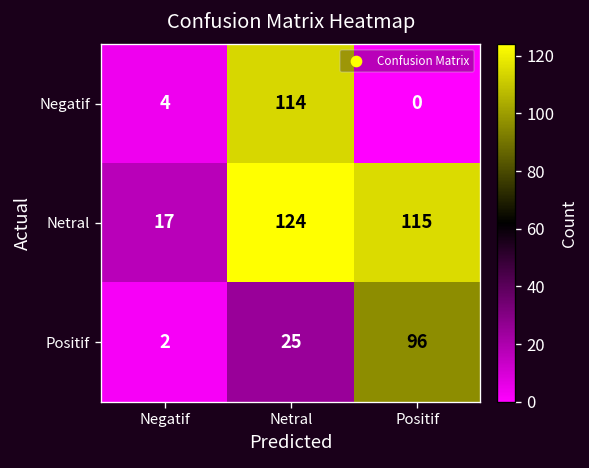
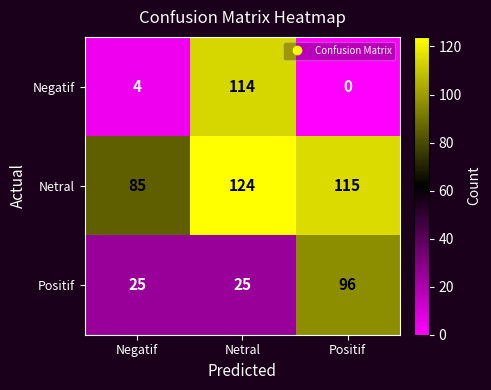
  {
    "Negatif": {
      "Negatif": 4,
      "Netral": 114,
      "Positif": 0
    },
    "Netral": {
-     "Negatif": 17,
+     "Negatif": 85,
      "Netral": 124,
      "Positif": 115
    },
    "Positif": {
-     "Negatif": 2,
+     "Negatif": 25,
      "Netral": 25,
      "Positif": 96
    }
  }
